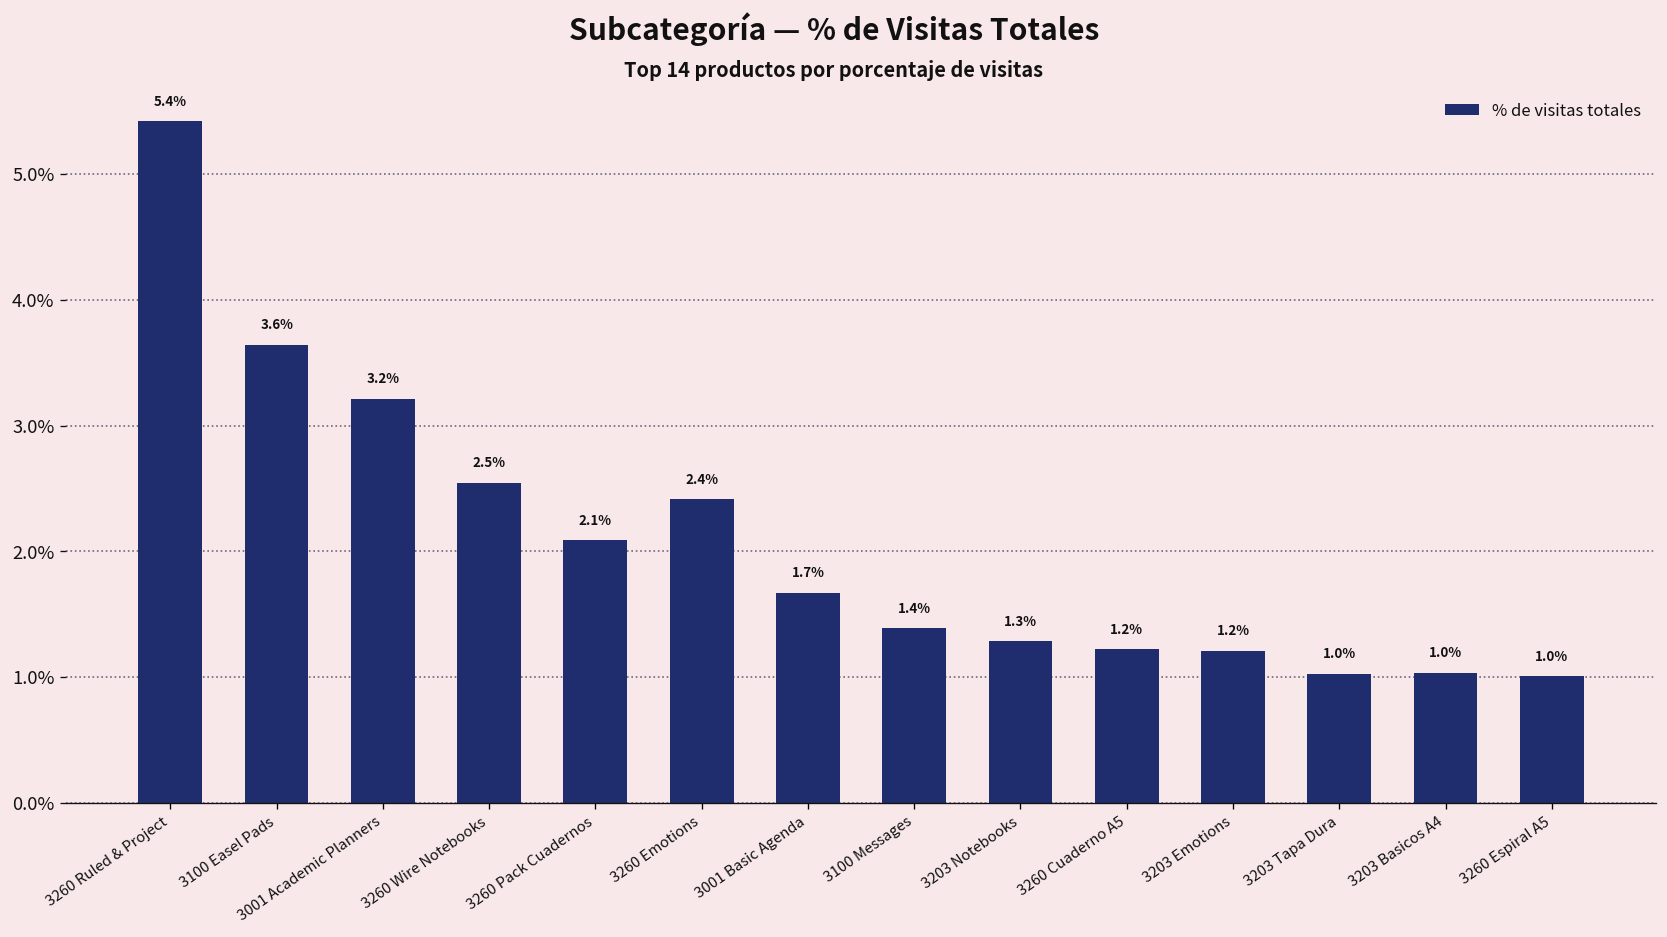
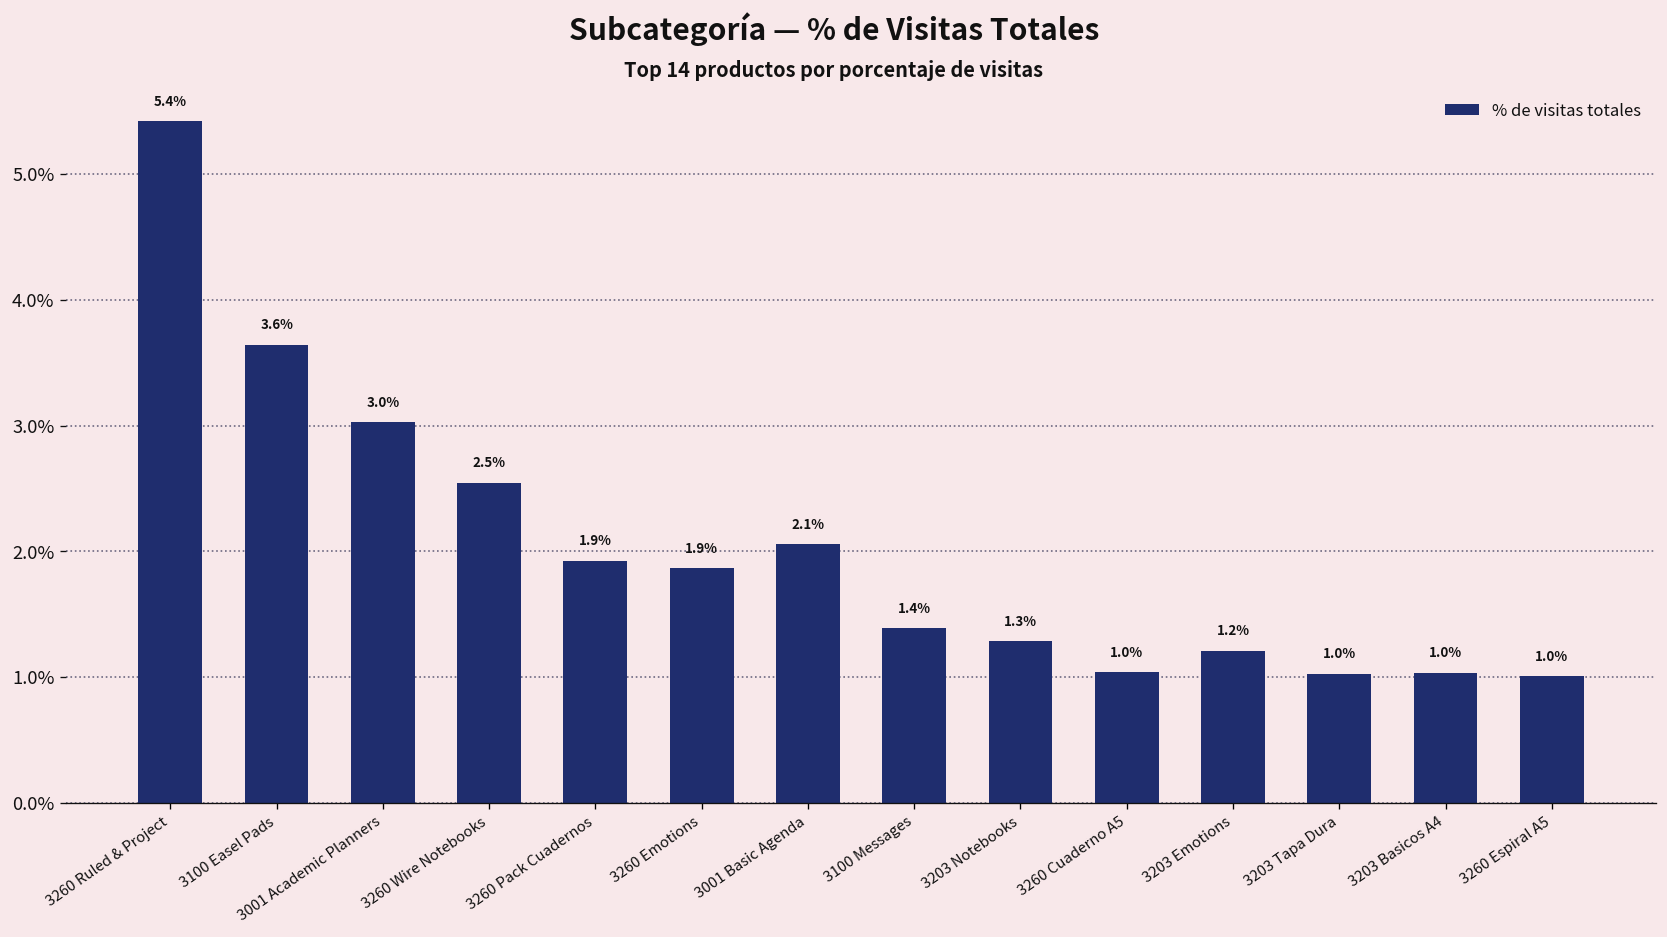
  {
    "3260 Ruled & Project": "5.4%",
    "3100 Easel Pads": "3.6%",
-   "3001 Academic Planners": "3.2%",
+   "3001 Academic Planners": "3.0%",
    "3260 Wire Notebooks": "2.5%",
-   "3260 Pack Cuadernos": "2.1%",
-   "3260 Emotions": "2.4%",
-   "3001 Basic Agenda": "1.7%",
+   "3260 Pack Cuadernos": "1.9%",
+   "3260 Emotions": "1.9%",
+   "3001 Basic Agenda": "2.1%",
    "3100 Messages": "1.4%",
    "3203 Notebooks": "1.3%",
-   "3260 Cuaderno A5": "1.2%",
+   "3260 Cuaderno A5": "1.0%",
    "3203 Emotions": "1.2%",
    "3203 Tapa Dura": "1.0%",
    "3203 Basicos A4": "1.0%",
    "3260 Espiral A5": "1.0%"
  }
